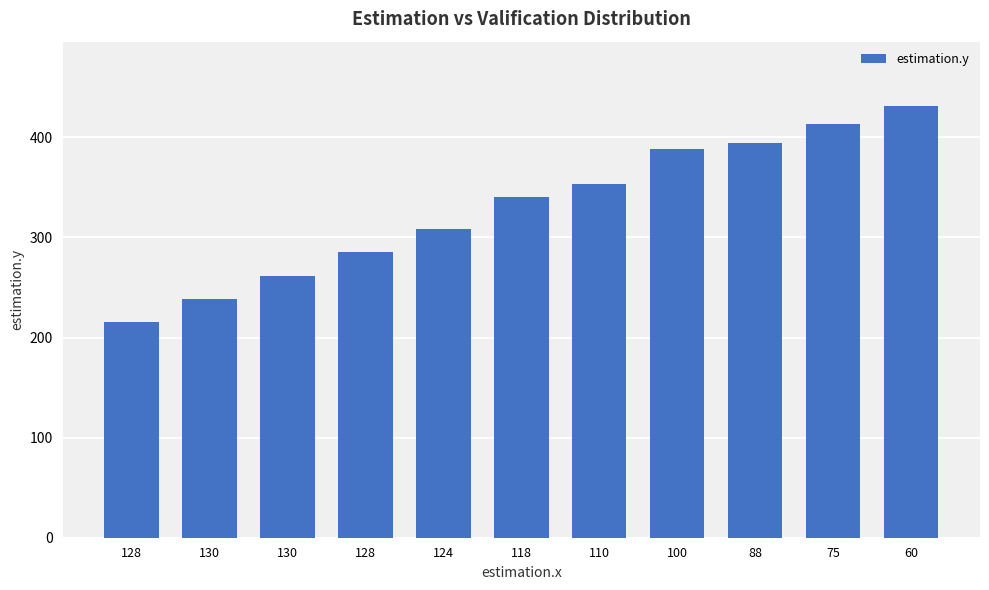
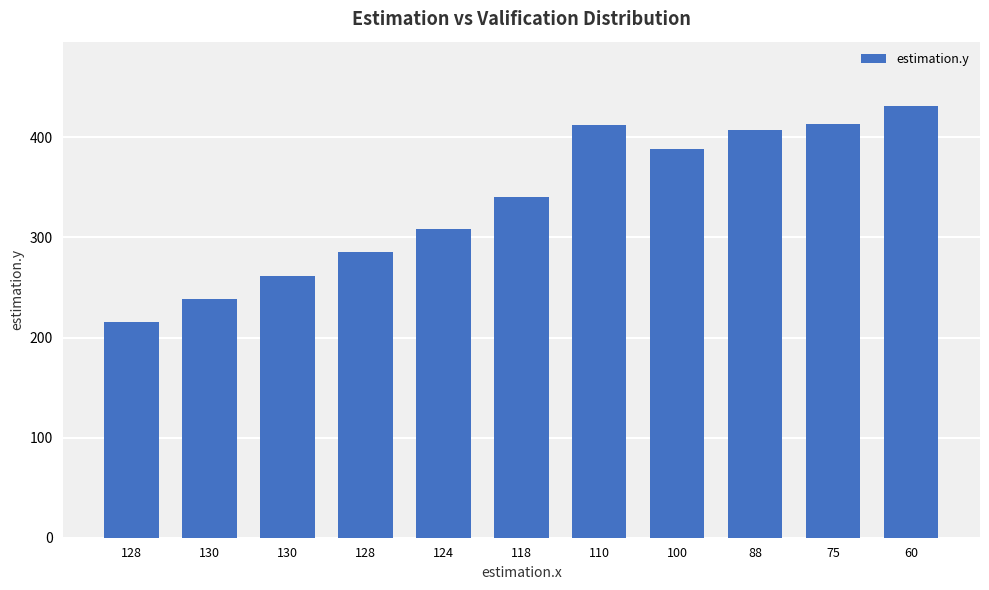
  {
    "124": 308,
    "118": 340,
-   "110": 353,
+   "110": 412,
    "100": 388,
-   "88": 394,
+   "88": 407,
    "75": 413,
    "60": 431
  }
